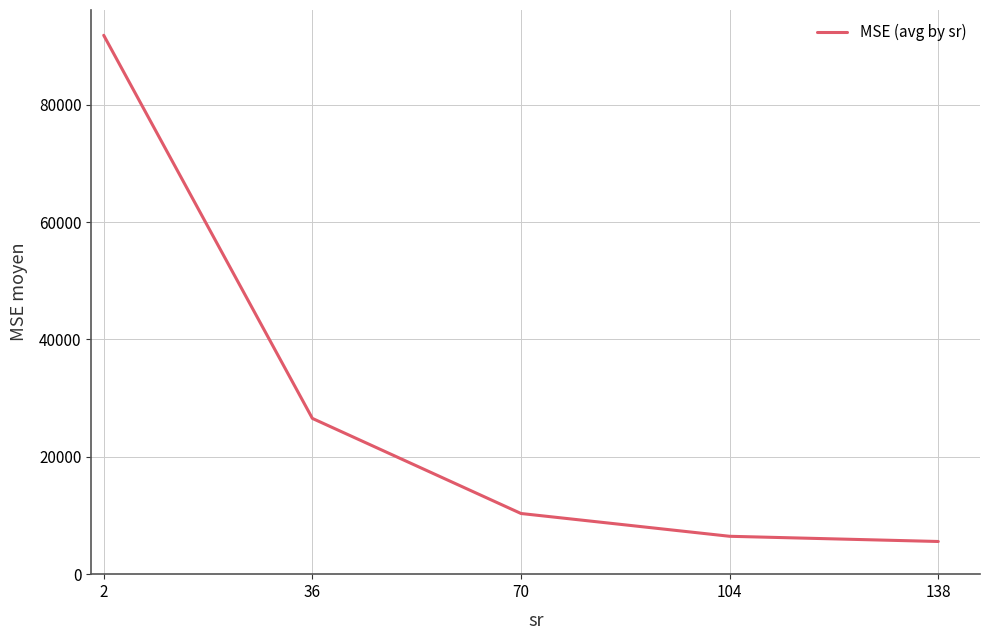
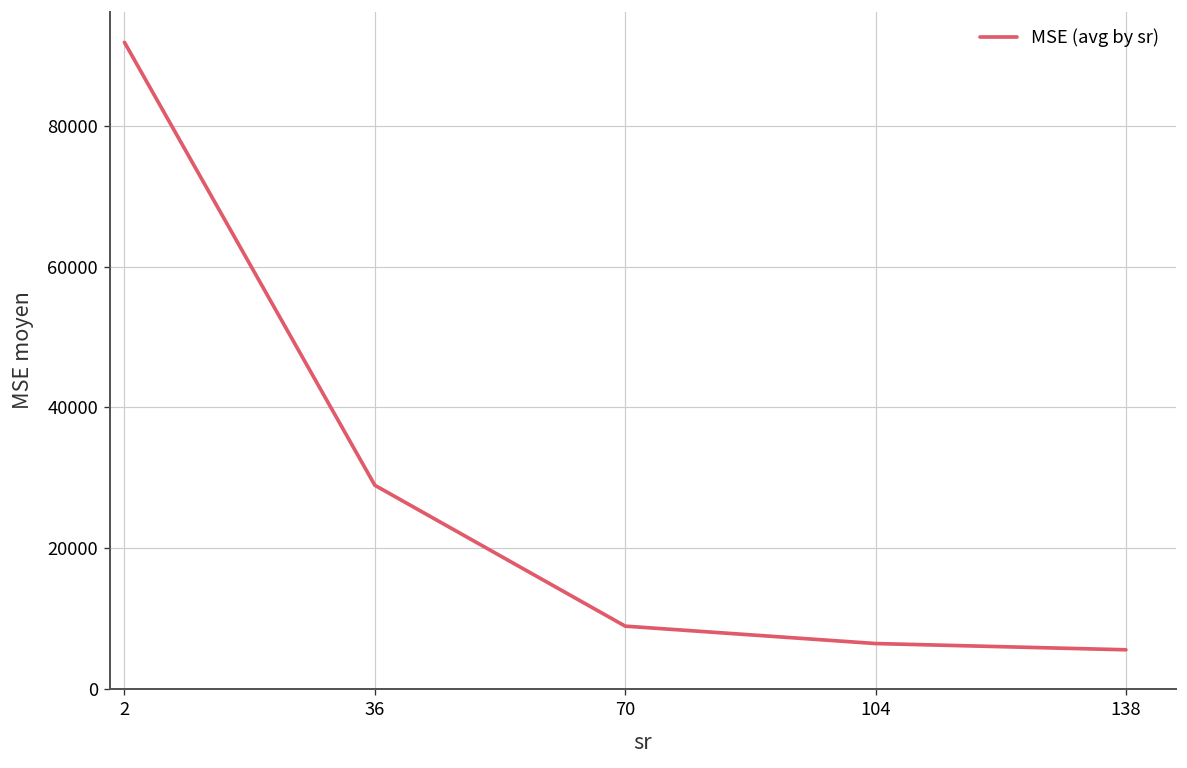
  {
    "2": 92000,
-   "36": 27000,
-   "70": 10000,
+   "36": 29000,
+   "70": 9000,
    "104": 6000,
    "138": 6000
  }
